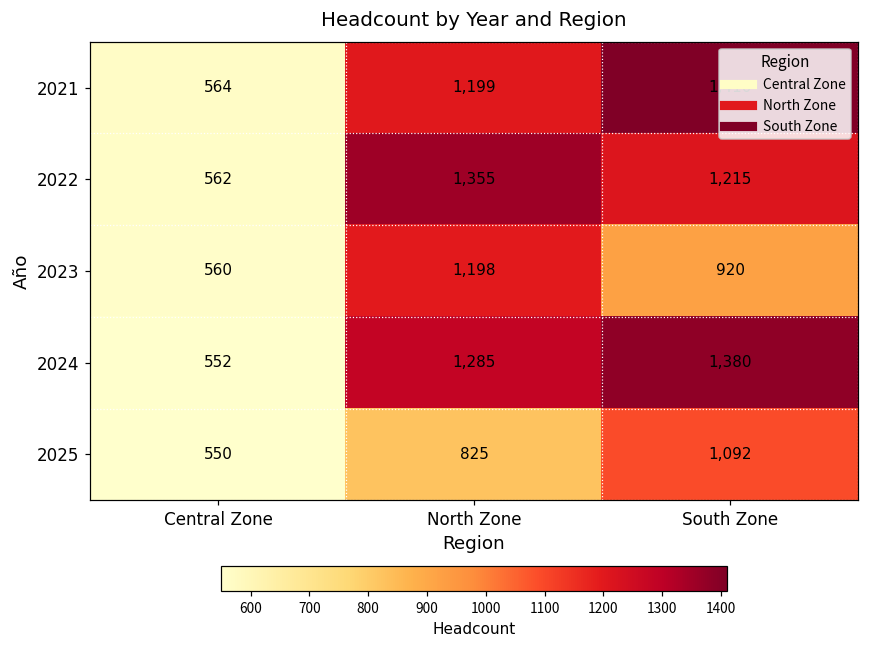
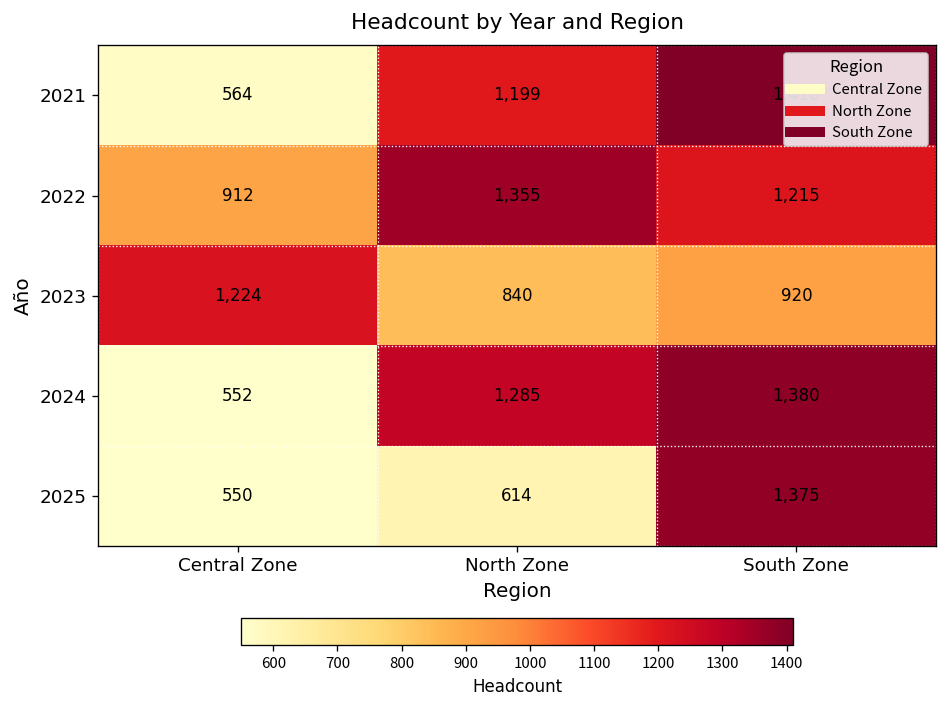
  {
    "2021": {
      "Central Zone": "564",
      "North Zone": "1,199"
    },
    "2022": {
-     "Central Zone": "562",
+     "Central Zone": "912",
      "North Zone": "1,355",
      "South Zone": "1,215"
    },
    "2023": {
-     "Central Zone": "560",
-     "North Zone": "1,198",
+     "Central Zone": "1,224",
+     "North Zone": "840",
      "South Zone": "920"
    },
    "2024": {
      "Central Zone": "552",
      "North Zone": "1,285",
      "South Zone": "1,380"
    },
    "2025": {
      "Central Zone": "550",
-     "North Zone": "825",
-     "South Zone": "1,092"
+     "North Zone": "614",
+     "South Zone": "1,375"
    }
  }
